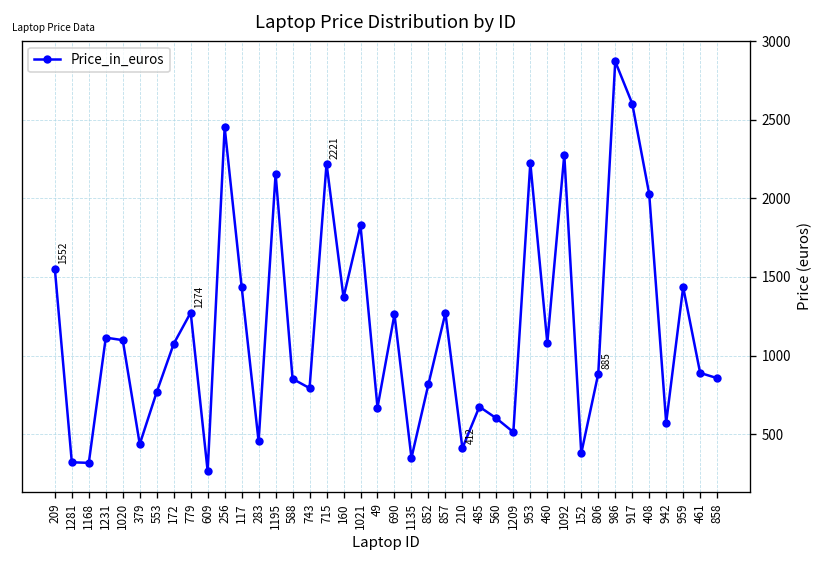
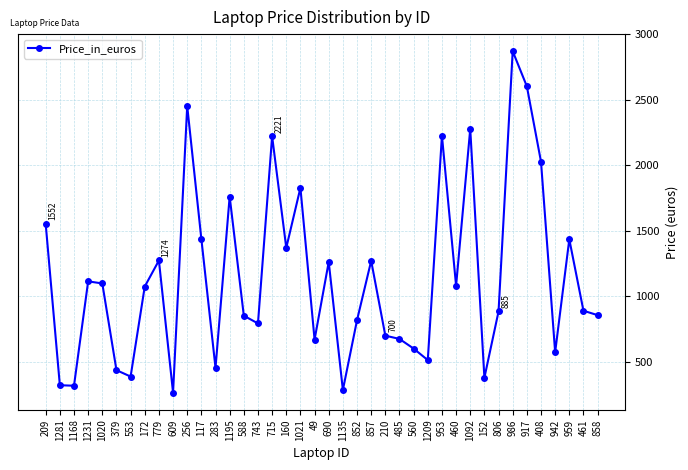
  {
    "209": 1552,
-   "553": 770,
+   "553": 390,
    "779": 1274,
-   "1195": 2160,
+   "1195": 1760,
    "715": 2221,
-   "1135": 350,
-   "210": 412,
+   "1135": 290,
+   "210": 700,
    "806": 885
  }
